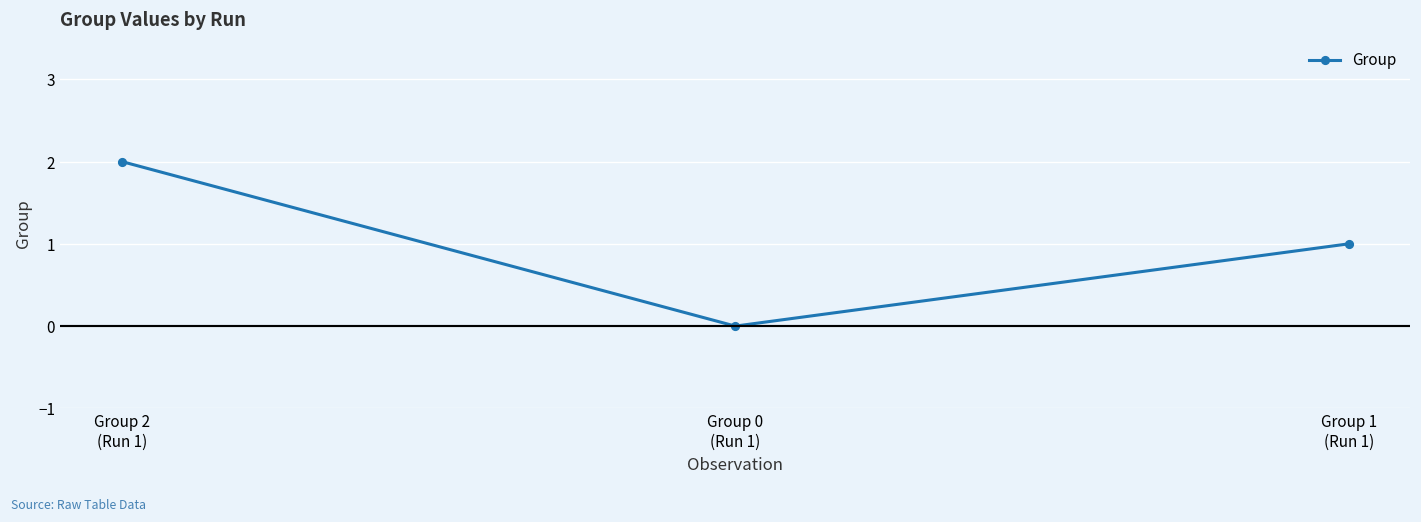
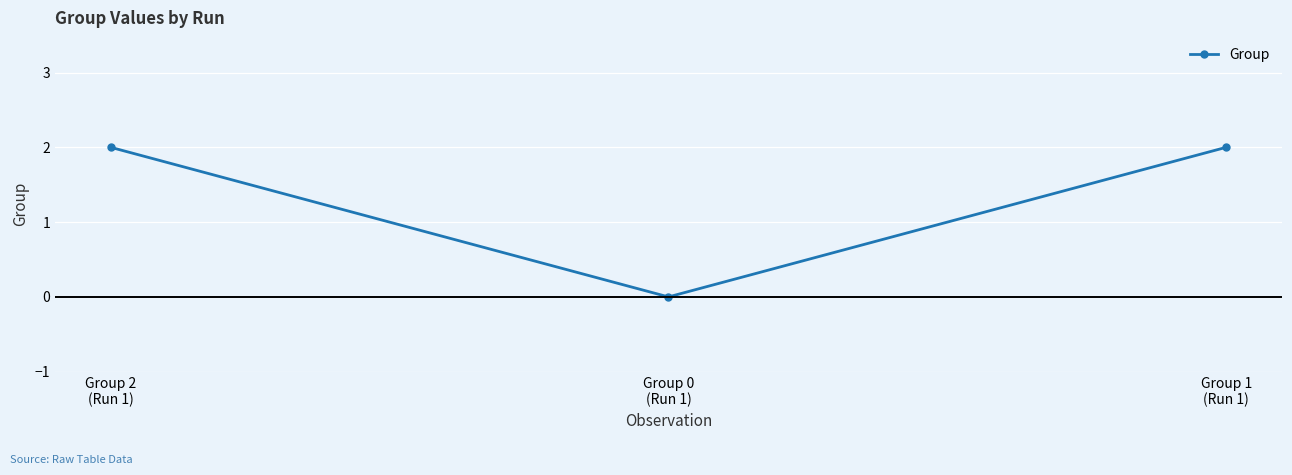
  {
    "Group 2 (Run 1)": 2,
    "Group 0 (Run 1)": 0,
-   "Group 1 (Run 1)": 1
+   "Group 1 (Run 1)": 2
  }
